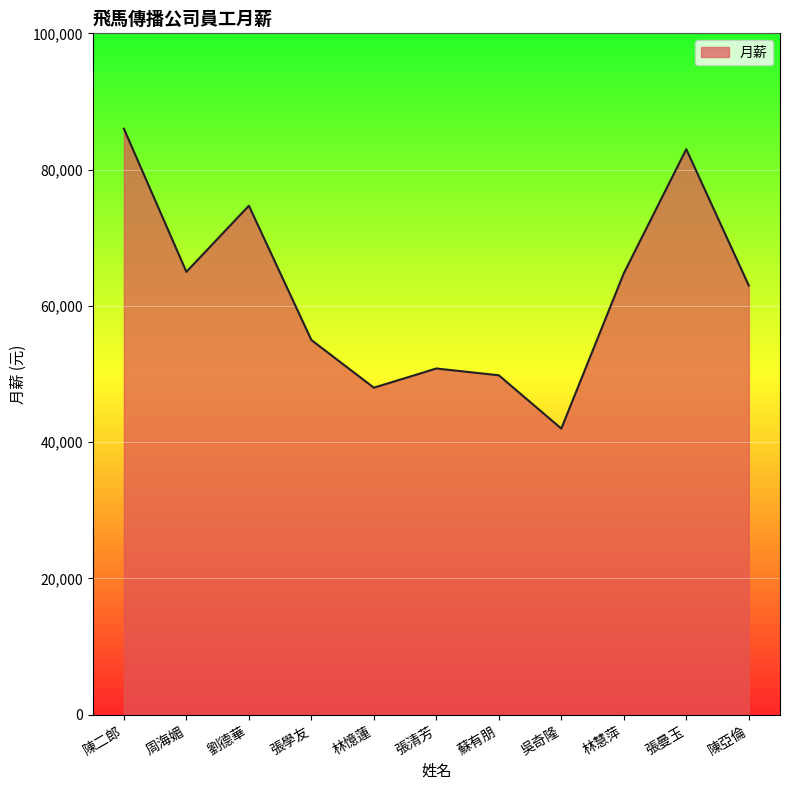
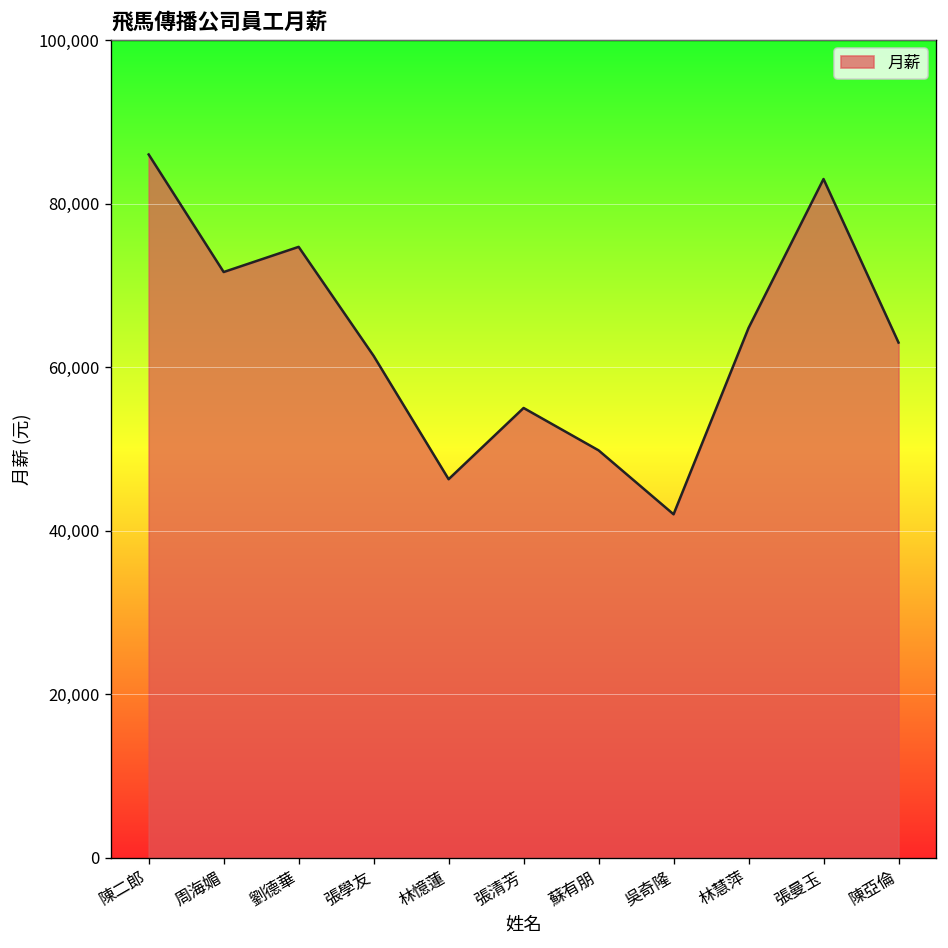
  {
    "陳二郎": "86,000",
-   "周海媚": "65,000",
+   "周海媚": "72,000",
    "劉德華": "75,000",
-   "張學友": "55,000",
-   "林憶蓮": "48,000",
-   "張清芳": "51,000",
+   "張學友": "61,000",
+   "林憶蓮": "46,000",
+   "張清芳": "55,000",
    "蘇有朋": "50,000",
    "吳奇隆": "42,000",
    "林慧萍": "65,000",
    "張曼玉": "83,000",
    "陳亞倫": "63,000"
  }
